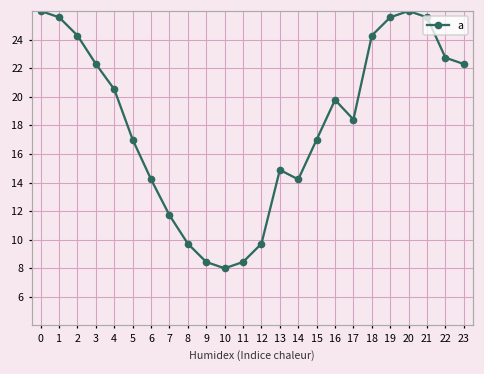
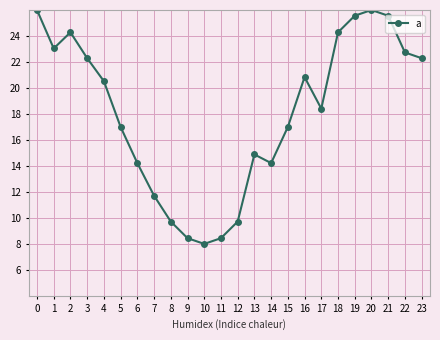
  {
    "0": 26.0,
-   "1": 25.6,
+   "1": 23.0,
    "2": 24.3,
    "3": 22.3,
    "4": 20.5,
    "5": 17.0,
    "6": 14.2,
    "7": 11.7,
    "8": 9.7,
    "9": 8.4,
    "10": 8.0,
    "11": 8.4,
    "12": 9.7,
    "13": 14.9,
    "14": 14.2,
    "15": 17.0,
-   "16": 19.8,
+   "16": 20.8,
    "17": 18.4,
    "18": 24.3,
    "19": 25.6,
    "20": 26.0,
    "22": 22.7,
    "23": 22.3
  }
